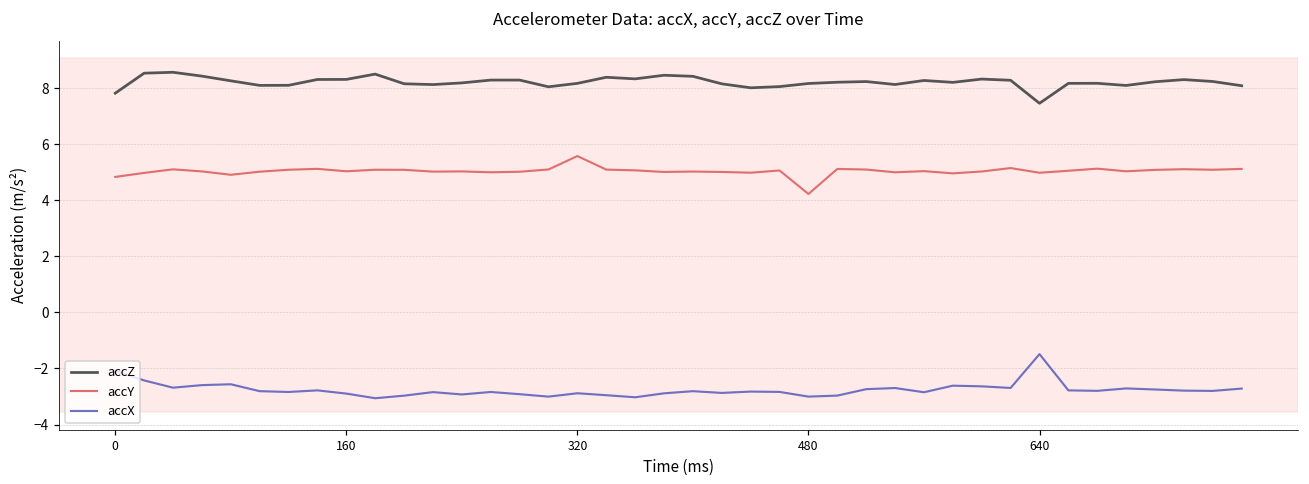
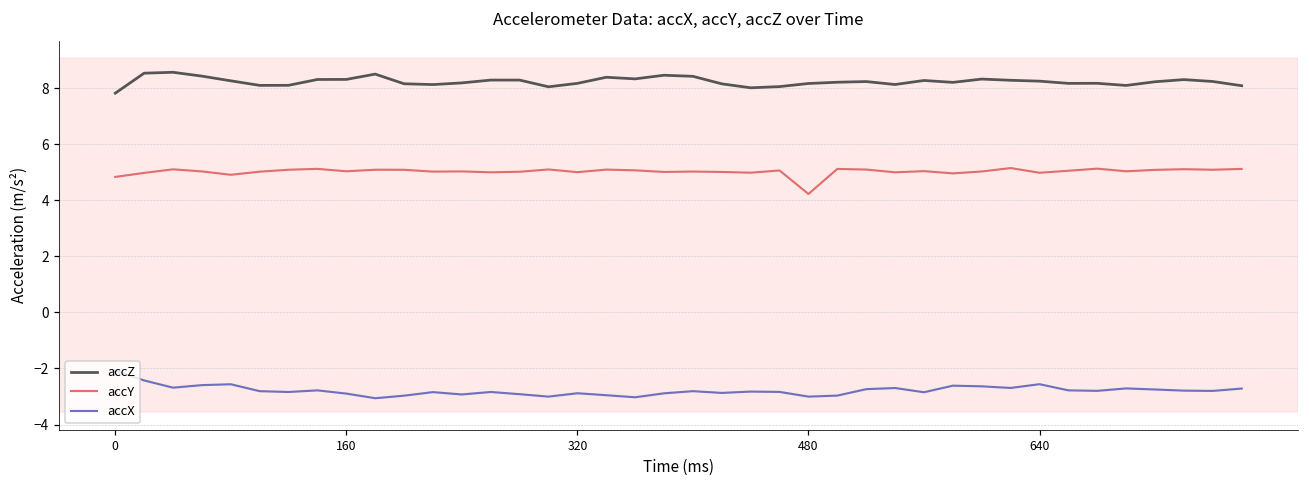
  {
    "accZ": {
      "0": 7.8,
      "160": 8.3,
      "320": 8.2,
      "480": 8.2,
-     "640": 7.5
+     "640": 8.3
    },
    "accY": {
      "0": 4.8,
      "160": 5.0,
-     "320": 5.6,
+     "320": 5.0,
      "480": 4.2,
      "640": 5.0
    },
    "accX": {
      "160": -2.9,
      "320": -2.9,
      "480": -3.0,
-     "640": -1.5
+     "640": -2.6
    }
  }
